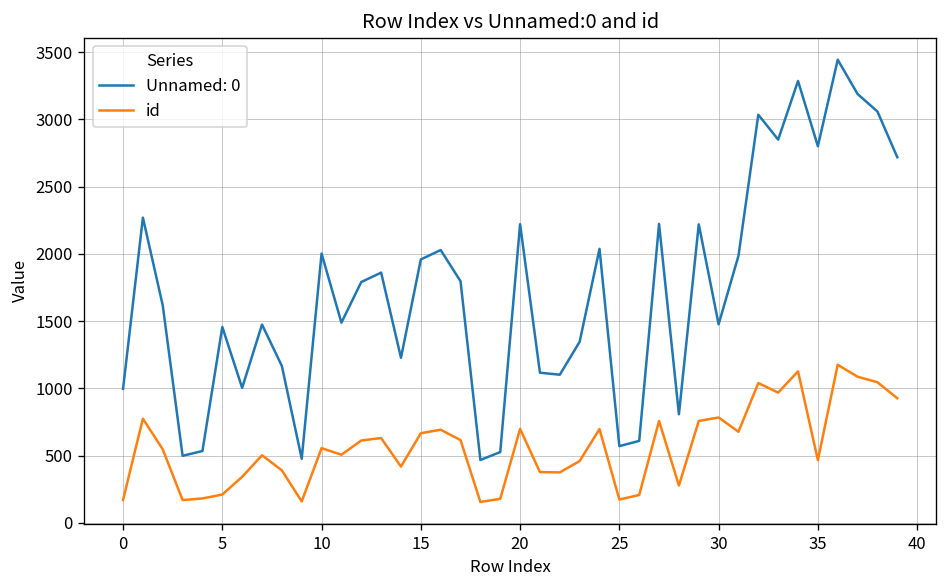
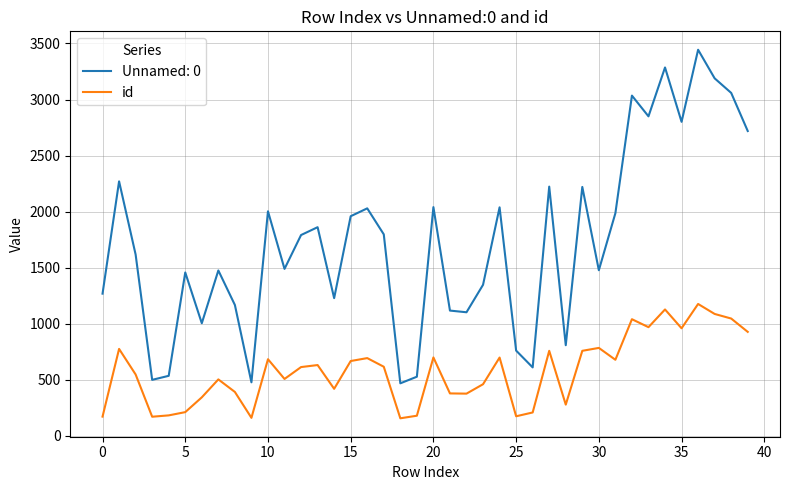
  {
    "Unnamed: 0": {
-     "0": 1000,
+     "0": 1270,
      "5": 1460,
      "10": 2000,
      "15": 1960,
-     "20": 2220,
-     "25": 570,
+     "20": 2040,
+     "25": 760,
      "30": 1480,
      "35": 2800
    },
    "id": {
      "0": 170,
      "5": 210,
-     "10": 560,
+     "10": 680,
      "15": 670,
      "20": 700,
      "25": 170,
      "30": 780,
-     "35": 470
+     "35": 960
    }
  }
